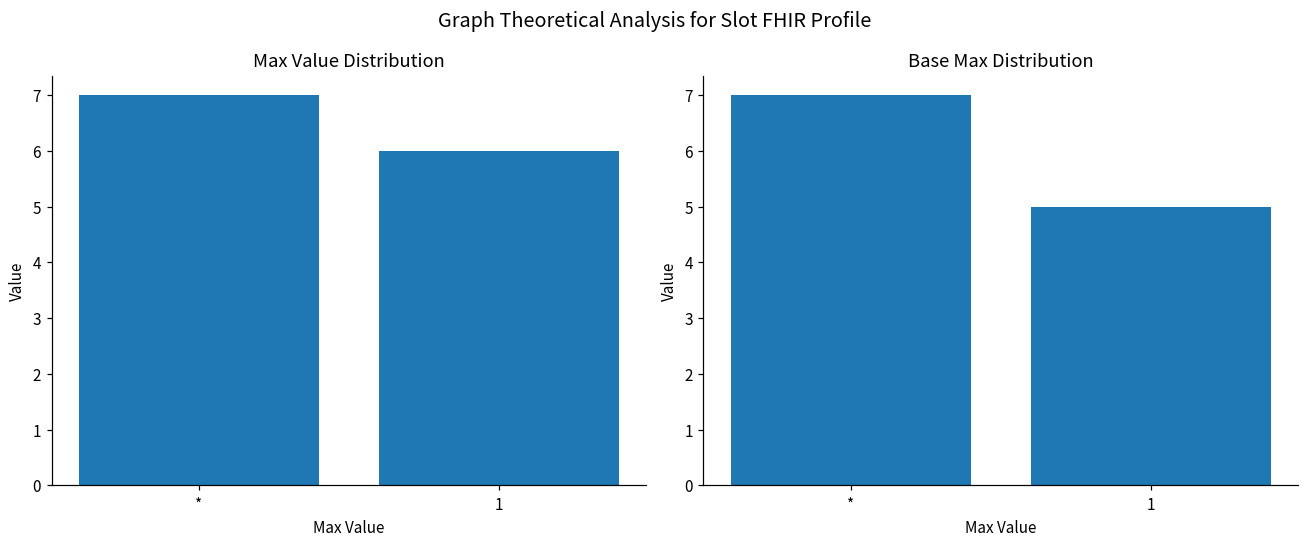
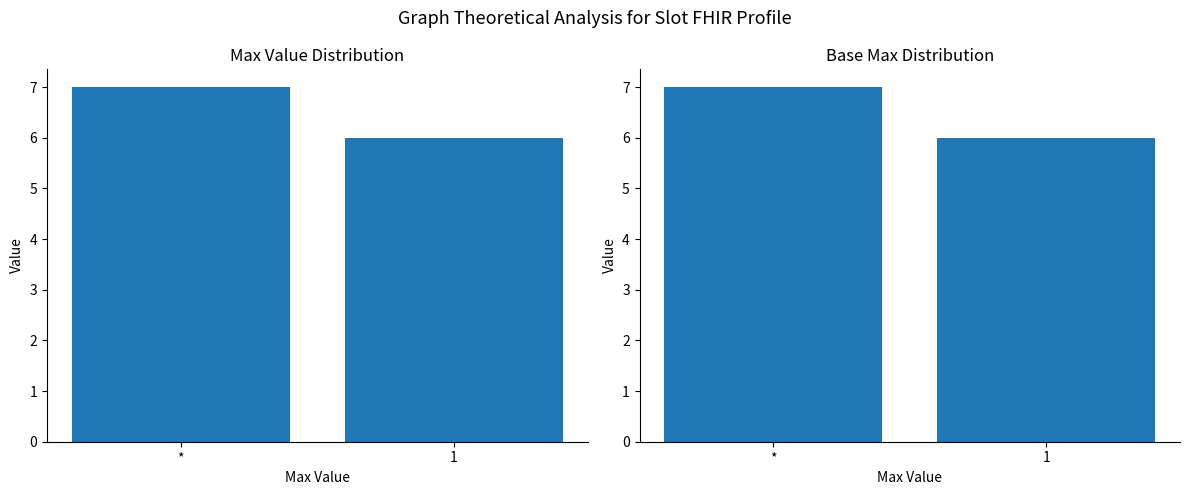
  {
    "Max Value Distribution": {
      "*": 7.0,
      "1": 6.0
    },
    "Base Max Distribution": {
      "*": 7,
-     "1": 5
+     "1": 6
    }
  }
